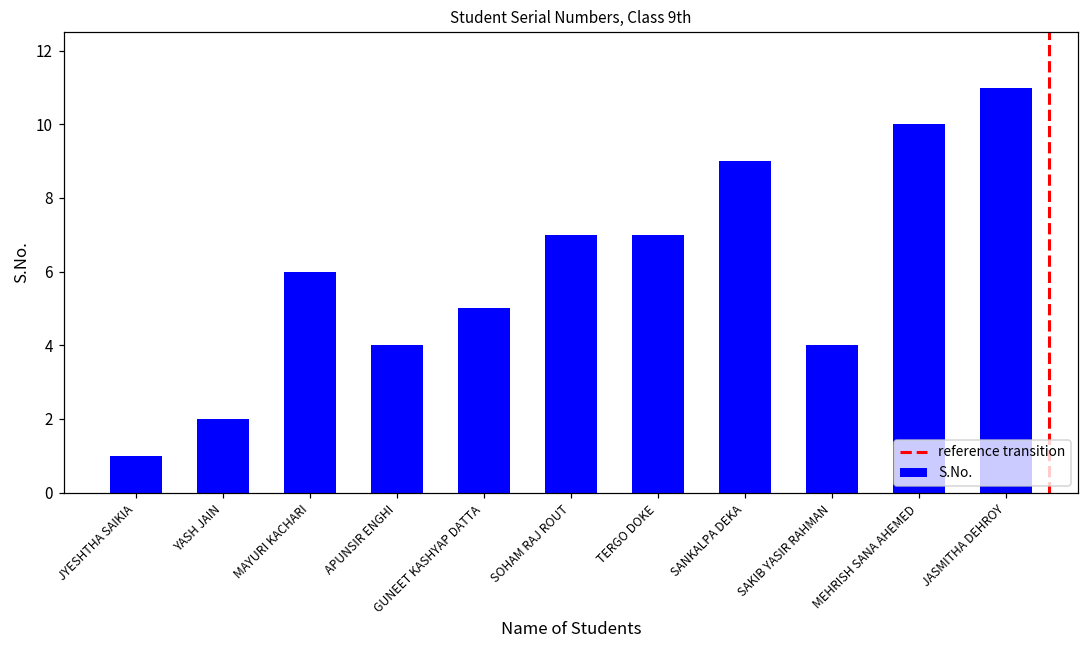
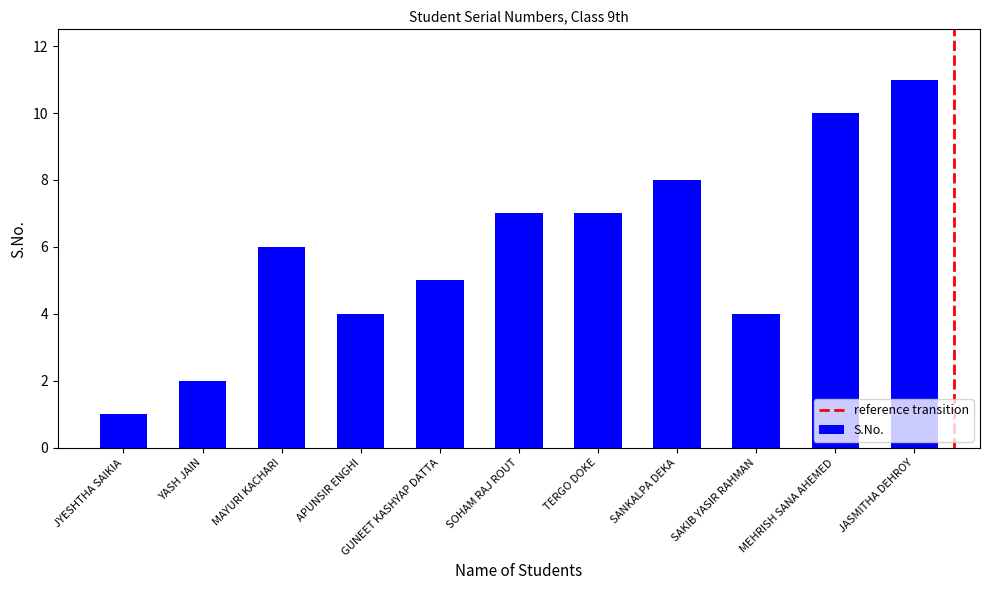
  {
    "JYESHTHA SAIKIA": 1,
    "YASH JAIN": 2,
    "MAYURI KACHARI": 6,
    "APUNSIR ENGHI": 4,
    "GUNEET KASHYAP DATTA": 5,
    "SOHAM RAJ ROUT": 7,
    "TERGO DOKE": 7,
-   "SANKALPA DEKA": 9,
+   "SANKALPA DEKA": 8,
    "SAKIB YASIR RAHMAN": 4,
    "MEHRISH SANA AHEMED": 10,
    "JASMITHA DEHROY": 11
  }
